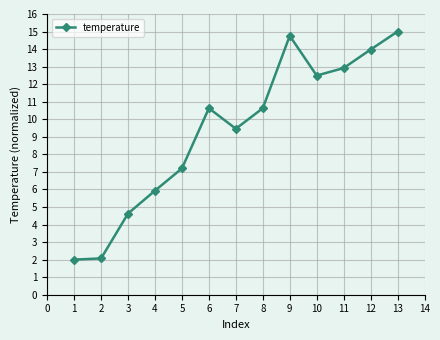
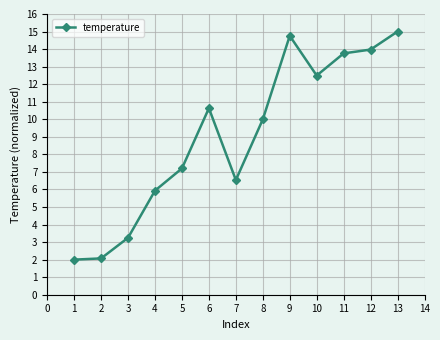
  {
    "1": 2.0,
    "2": 2.1,
-   "3": 4.6,
+   "3": 3.2,
    "4": 5.9,
    "5": 7.2,
    "6": 10.6,
-   "7": 9.5,
-   "8": 10.6,
+   "7": 6.5,
+   "8": 10.0,
    "9": 14.8,
    "10": 12.5,
-   "11": 12.9,
+   "11": 13.8,
    "12": 14.0,
    "13": 15.0
  }
